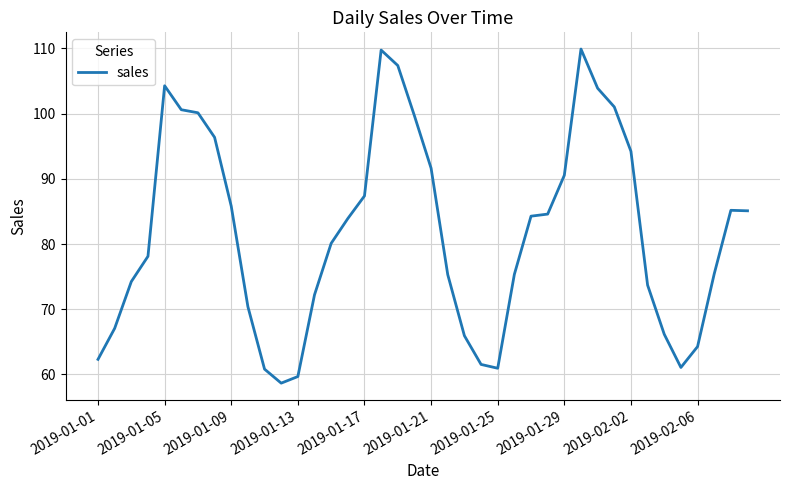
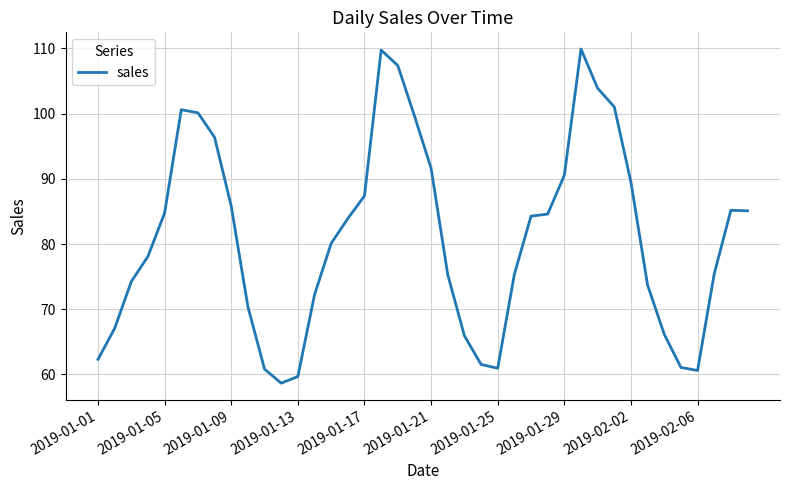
  {
    "2019-01-01": 62,
-   "2019-01-05": 104,
+   "2019-01-05": 85,
    "2019-01-09": 86,
    "2019-01-13": 60,
    "2019-01-17": 87,
    "2019-01-21": 92,
    "2019-01-25": 61,
    "2019-01-29": 91,
-   "2019-02-02": 94,
-   "2019-02-06": 64
+   "2019-02-02": 89,
+   "2019-02-06": 61
  }
